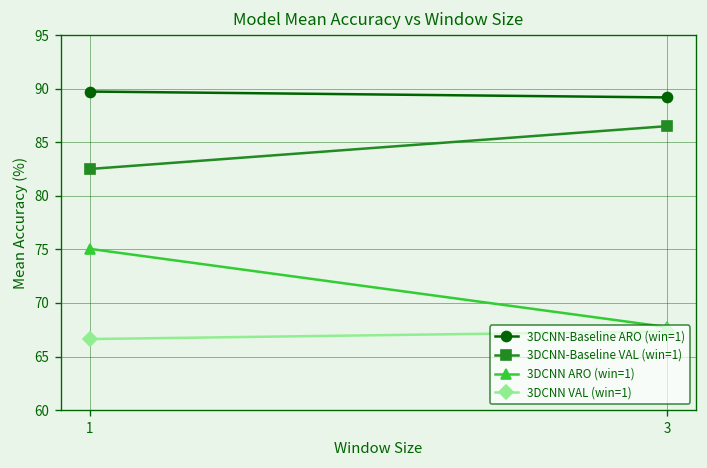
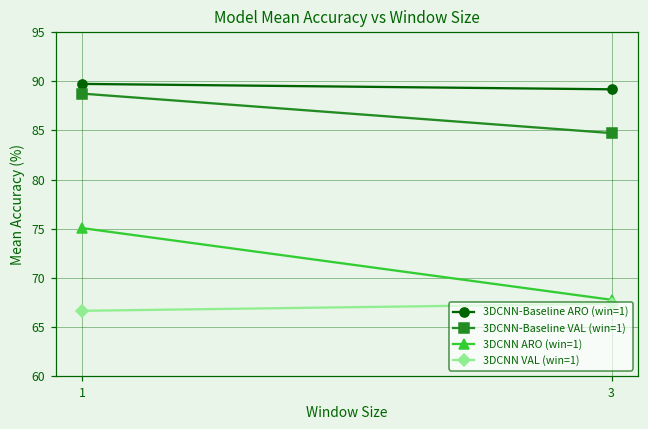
  {
    "3DCNN-Baseline ARO (win=1)": {
      "1": 90,
      "3": 89
    },
    "3DCNN-Baseline VAL (win=1)": {
-     "1": 83,
-     "3": 87
+     "1": 89,
+     "3": 85
    },
    "3DCNN ARO (win=1)": {
      "1": 75
    },
    "3DCNN VAL (win=1)": {
      "1": 67
    }
  }
